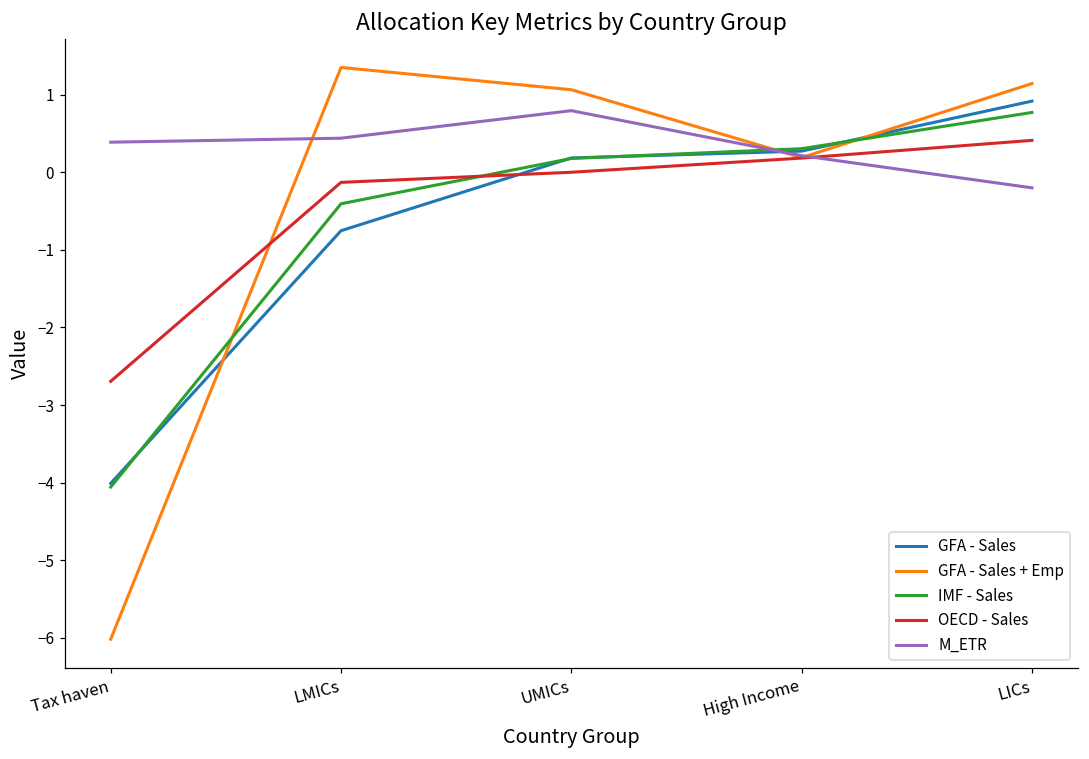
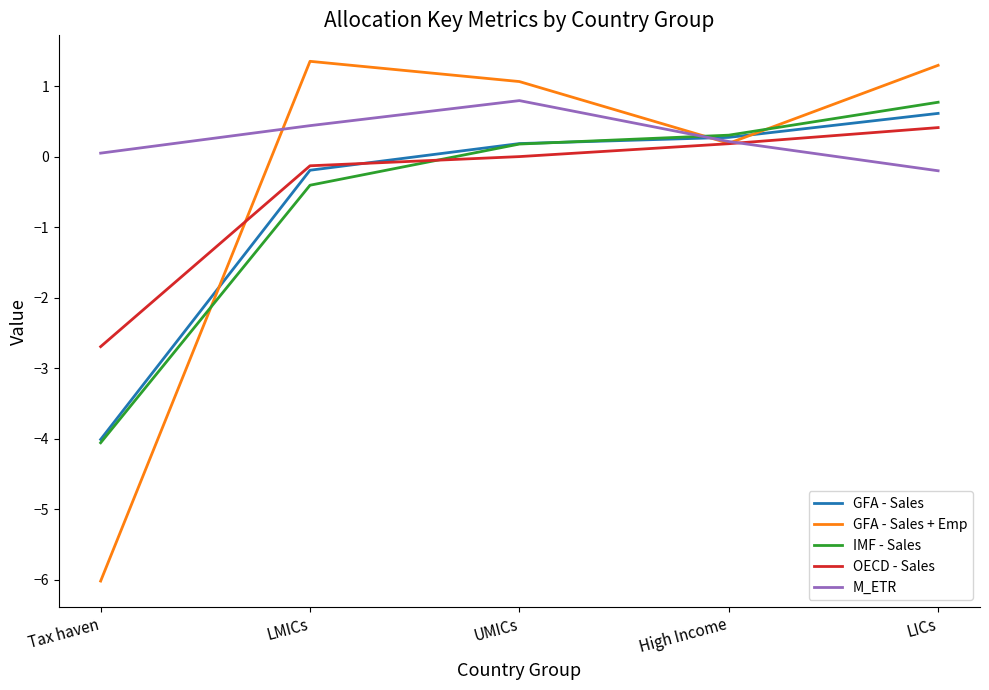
  {
    "GFA - Sales": {
      "Tax haven": -4.0,
-     "LMICs": -0.8,
-     "LICs": 0.9
+     "LMICs": -0.2,
+     "LICs": 0.6
    },
    "GFA - Sales + Emp": {
      "Tax haven": -6.0,
      "LMICs": 1.4,
      "UMICs": 1.1,
-     "LICs": 1.1
+     "LICs": 1.3
    },
    "IMF - Sales": {
      "Tax haven": -4.1,
      "LMICs": -0.4,
      "LICs": 0.8
    },
    "OECD - Sales": {
      "Tax haven": -2.7,
      "LMICs": -0.1,
      "UMICs": 0.0,
      "LICs": 0.4
    },
    "M_ETR": {
-     "Tax haven": 0.4,
+     "Tax haven": 0.1,
      "LMICs": 0.4,
      "UMICs": 0.8,
      "LICs": -0.2
    }
  }
